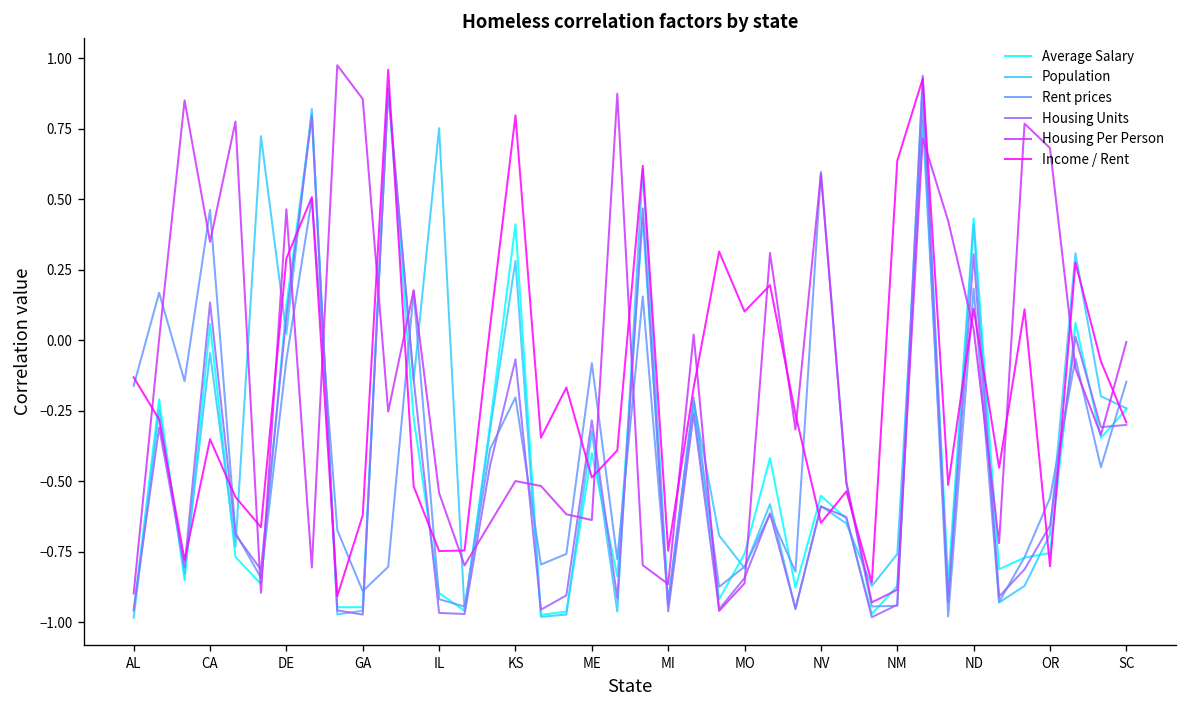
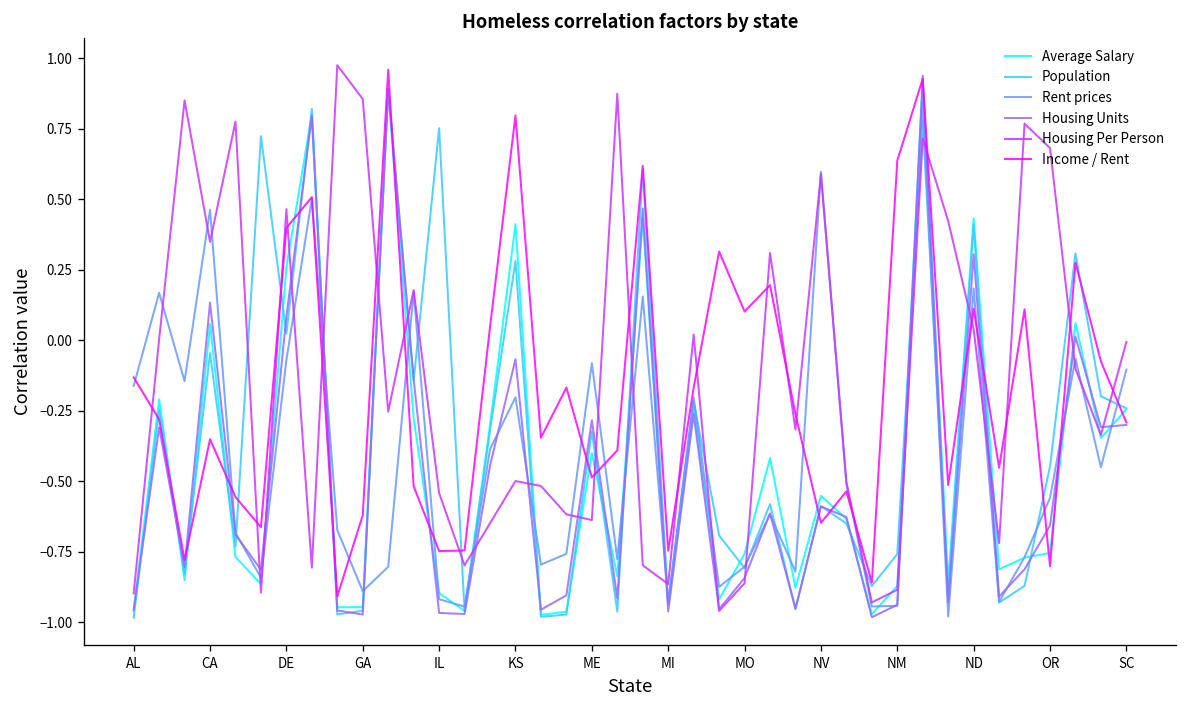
  {
    "Average Salary": {
      "CA": 0.06,
-     "DE": 0.13,
+     "DE": 0.26,
      "GA": -0.95,
      "IL": -0.90,
      "KS": 0.41,
      "ME": -0.40,
      "MO": -0.76,
      "NV": -0.55,
      "NM": -0.87,
      "ND": 0.43,
      "OR": -0.75
    },
    "Population": {
      "AL": -0.98,
      "CA": -0.05,
      "DE": 0.02,
      "GA": -0.96,
      "IL": 0.75,
      "KS": 0.28,
      "ME": -0.32,
      "NM": -0.76,
      "ND": 0.41,
-     "OR": -0.69
+     "OR": -0.45
    },
    "Rent prices": {
      "AL": -0.16,
      "CA": 0.46,
      "DE": -0.07,
      "GA": -0.89,
      "IL": -0.92,
      "KS": -0.20,
      "ME": -0.08,
      "ND": 0.18,
      "OR": -0.56,
-     "SC": -0.15
+     "SC": -0.10
    },
    "Housing Units": {
      "CA": 0.13,
      "DE": 0.08,
      "GA": -0.97,
      "IL": -0.97,
      "KS": -0.07,
      "ME": -0.28,
      "MI": -0.96,
      "MO": -0.84,
      "ND": 0.31,
      "OR": -0.66
    },
    "Housing Per Person": {
      "AL": -0.90,
      "CA": 0.35,
      "DE": 0.47,
      "GA": 0.86,
      "IL": -0.54,
      "KS": -0.50,
      "ME": -0.64,
      "MI": -0.86,
      "MO": -0.86,
      "NM": -0.88,
      "ND": 0.04,
      "OR": 0.68,
      "SC": -0.01
    },
    "Income / Rent": {
      "AL": -0.13,
      "CA": -0.35,
-     "DE": 0.29,
+     "DE": 0.40,
      "GA": -0.62,
      "IL": -0.75,
      "KS": 0.80,
      "ME": -0.49,
      "MI": -0.75,
      "MO": 0.10,
      "NV": -0.65,
      "NM": 0.64,
      "ND": 0.11,
      "OR": -0.80
    }
  }
